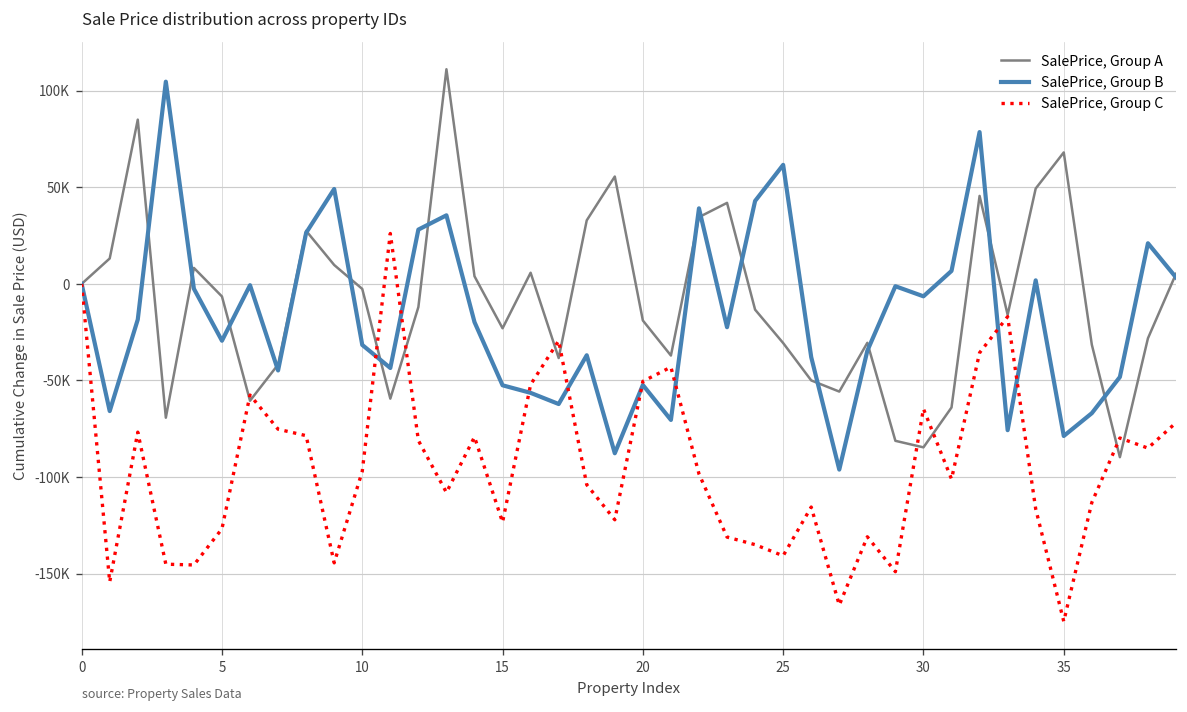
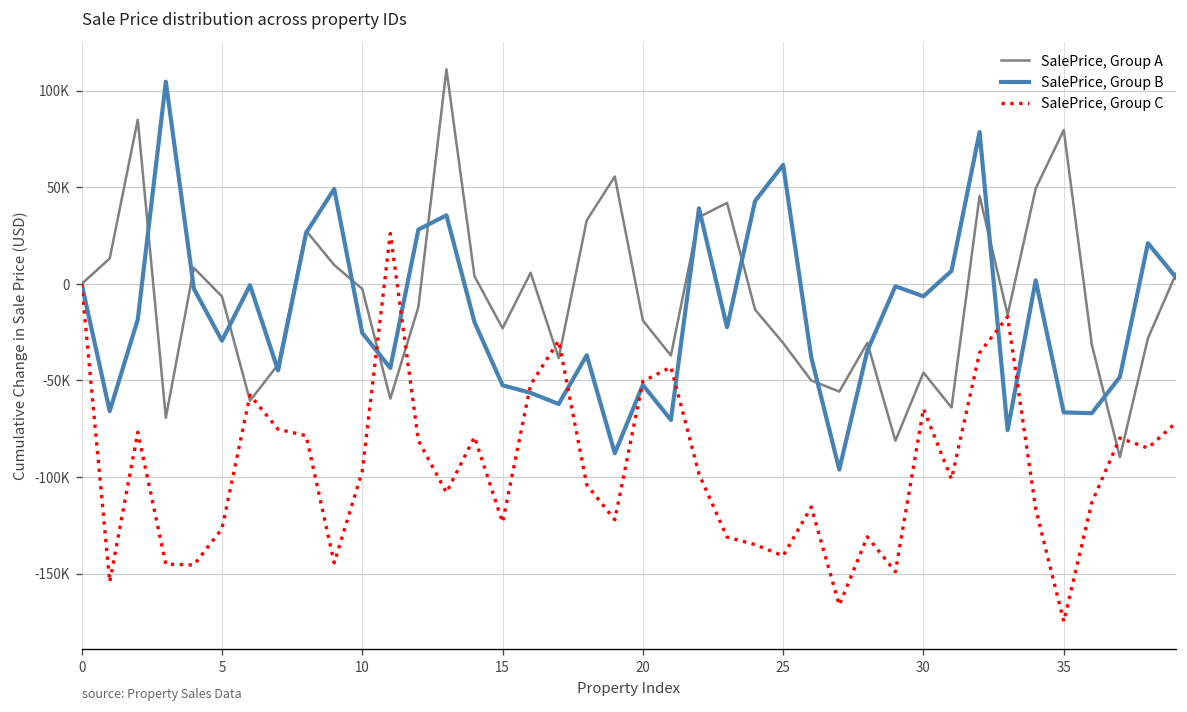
  {
    "SalePrice, Group A": {
      "5": -7000,
      "10": -3000,
      "15": -23000,
      "20": -19000,
      "25": -31000,
-     "30": -85000,
-     "35": 68000
+     "30": -46000,
+     "35": 80000
    },
    "SalePrice, Group B": {
      "5": -29000,
-     "10": -32000,
+     "10": -25000,
      "15": -52000,
      "20": -52000,
      "25": 62000,
      "30": -6000,
-     "35": -79000
+     "35": -67000
    },
    "SalePrice, Group C": {
      "5": -127000,
      "10": -97000,
      "15": -123000,
      "20": -50000,
      "25": -141000,
      "30": -65000,
      "35": -175000
    }
  }
